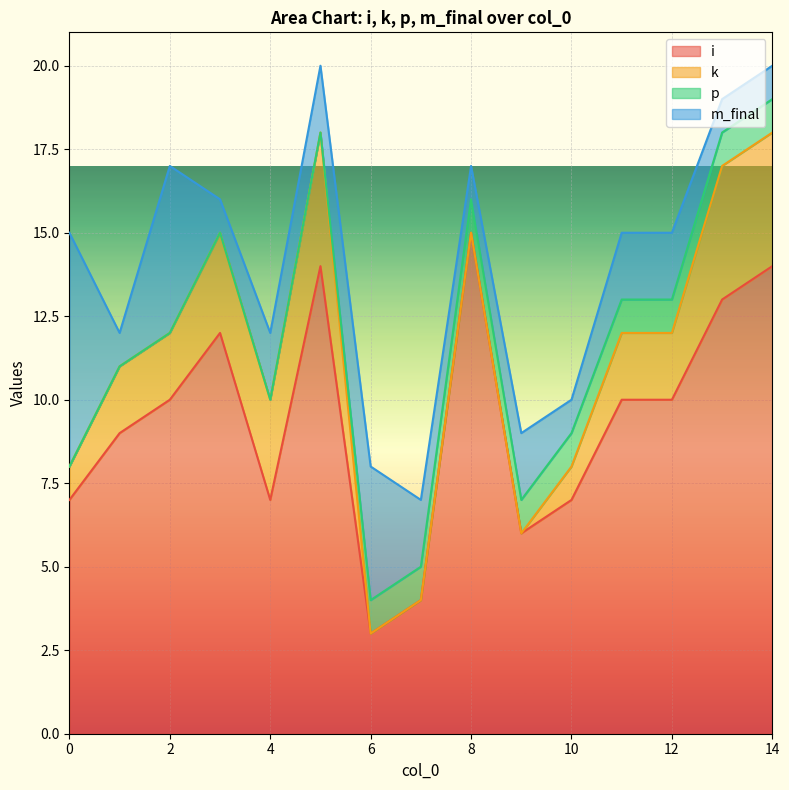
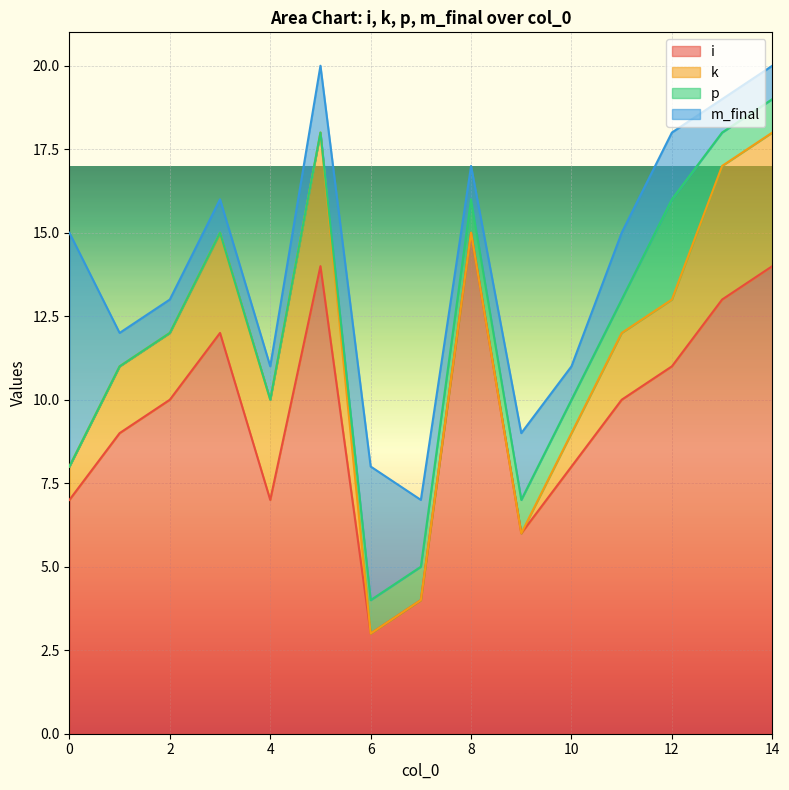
  {
    "i": {
      "0": 7,
      "2": 10,
      "4": 7,
-     "10": 7,
-     "12": 10,
+     "10": 8,
+     "12": 11,
      "14": 14
    },
    "k": {
      "10": 1,
      "12": 2,
      "14": 4
    },
    "p": {
      "6": 1,
      "8": 1,
      "10": 1,
-     "12": 1,
+     "12": 3,
      "14": 1
    },
    "m_final": {
      "0": 7,
-     "2": 5,
-     "4": 2,
+     "2": 1,
+     "4": 1,
      "6": 4,
      "8": 1,
      "10": 1,
      "12": 2,
      "14": 1
    }
  }
